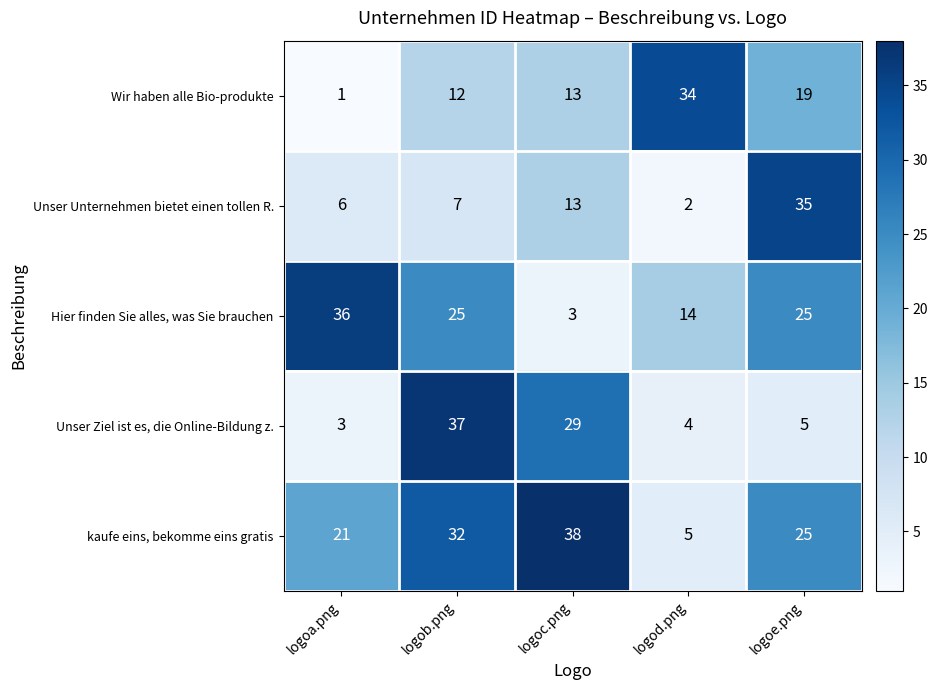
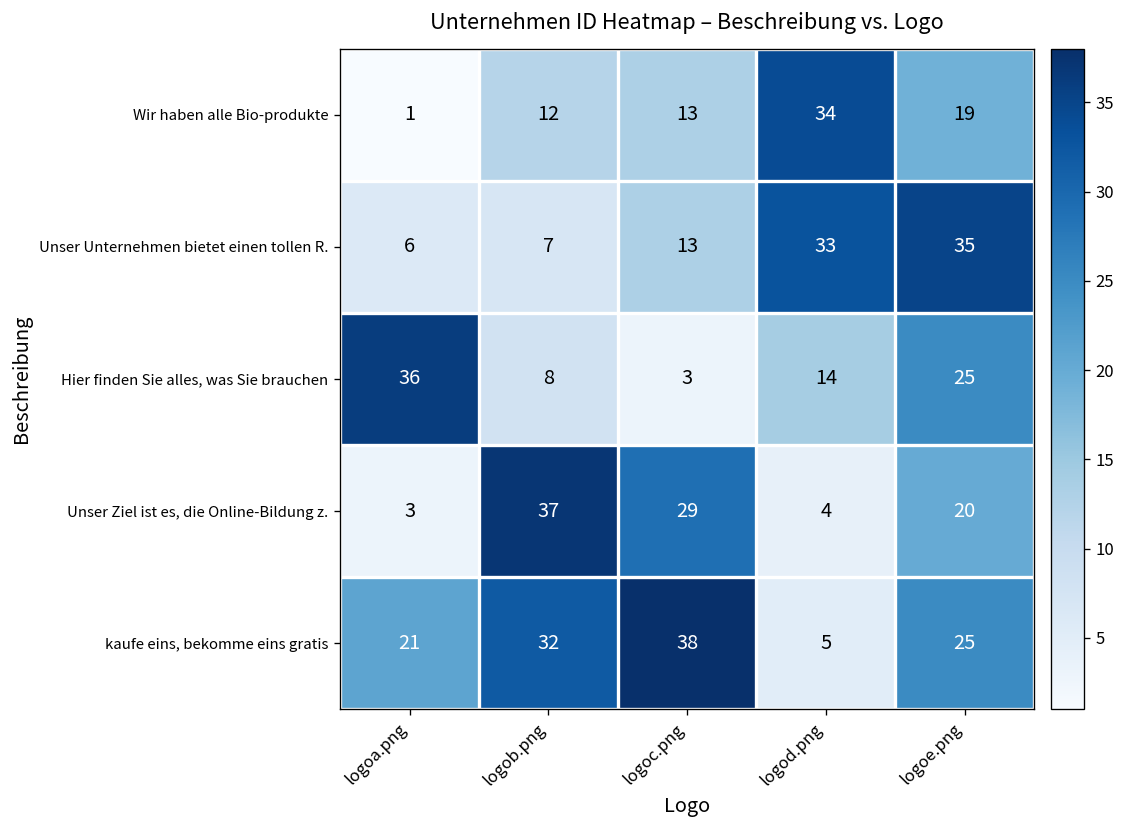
  {
    "Wir haben alle Bio-produkte": {
      "logoa.png": 1,
      "logob.png": 12,
      "logoc.png": 13,
      "logod.png": 34,
      "logoe.png": 19
    },
    "Unser Unternehmen bietet einen tollen R.": {
      "logoa.png": 6,
      "logob.png": 7,
      "logoc.png": 13,
-     "logod.png": 2,
+     "logod.png": 33,
      "logoe.png": 35
    },
    "Hier finden Sie alles, was Sie brauchen": {
      "logoa.png": 36,
-     "logob.png": 25,
+     "logob.png": 8,
      "logoc.png": 3,
      "logod.png": 14,
      "logoe.png": 25
    },
    "Unser Ziel ist es, die Online-Bildung z.": {
      "logoa.png": 3,
      "logob.png": 37,
      "logoc.png": 29,
      "logod.png": 4,
-     "logoe.png": 5
+     "logoe.png": 20
    },
    "kaufe eins, bekomme eins gratis": {
      "logoa.png": 21,
      "logob.png": 32,
      "logoc.png": 38,
      "logod.png": 5,
      "logoe.png": 25
    }
  }
